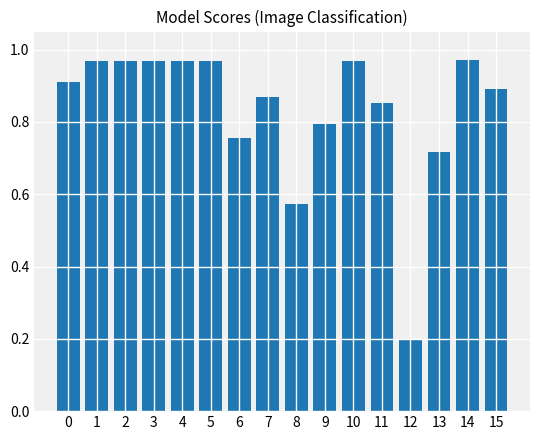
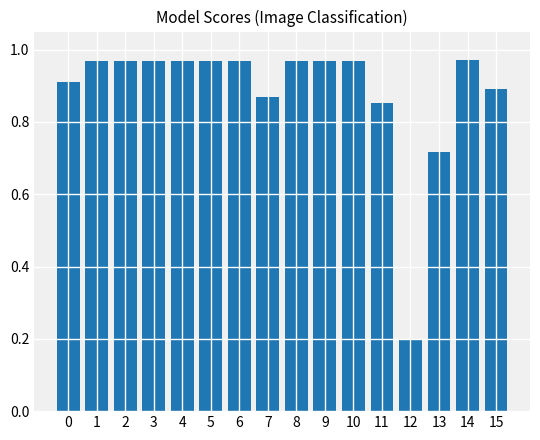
  {
    "0": 0.91,
    "1": 0.97,
    "2": 0.97,
    "3": 0.97,
    "4": 0.97,
    "5": 0.97,
-   "6": 0.76,
+   "6": 0.97,
    "7": 0.87,
-   "8": 0.57,
-   "9": 0.79,
+   "8": 0.97,
+   "9": 0.97,
    "10": 0.97,
    "11": 0.85,
    "12": 0.20,
    "13": 0.72,
    "14": 0.97,
    "15": 0.89
  }
